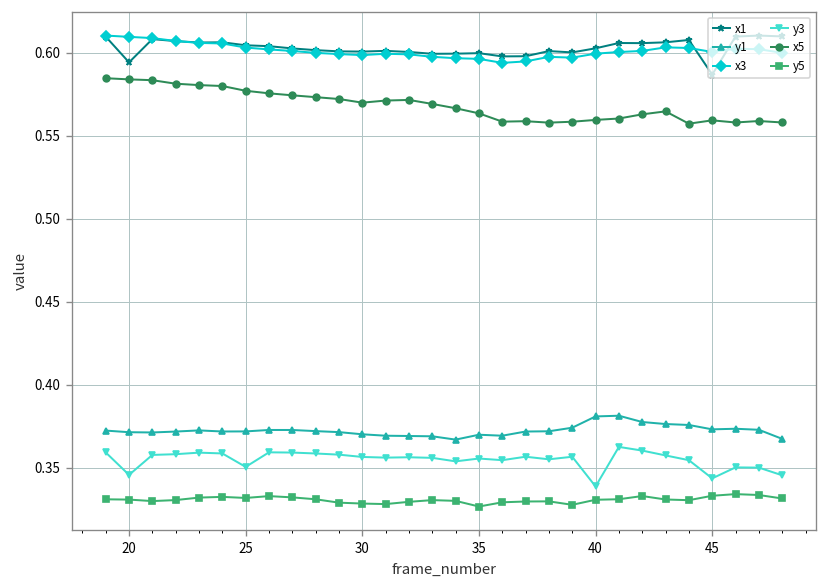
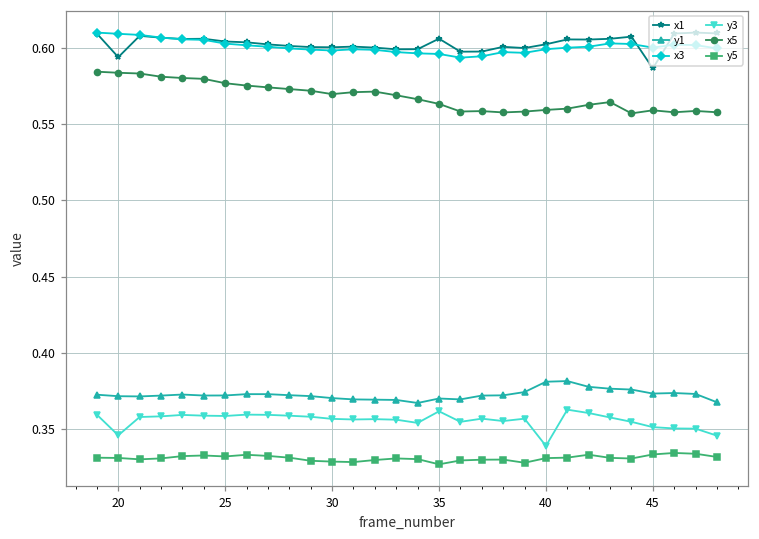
  {
    "x1": {
      "20": 0.594,
      "30": 0.601,
-     "35": 0.600,
+     "35": 0.606,
      "40": 0.603
    },
    "y3": {
      "20": 0.346,
-     "25": 0.351,
+     "25": 0.358,
      "30": 0.357,
-     "35": 0.356,
+     "35": 0.362,
      "40": 0.339,
-     "45": 0.344
+     "45": 0.351
    }
  }
